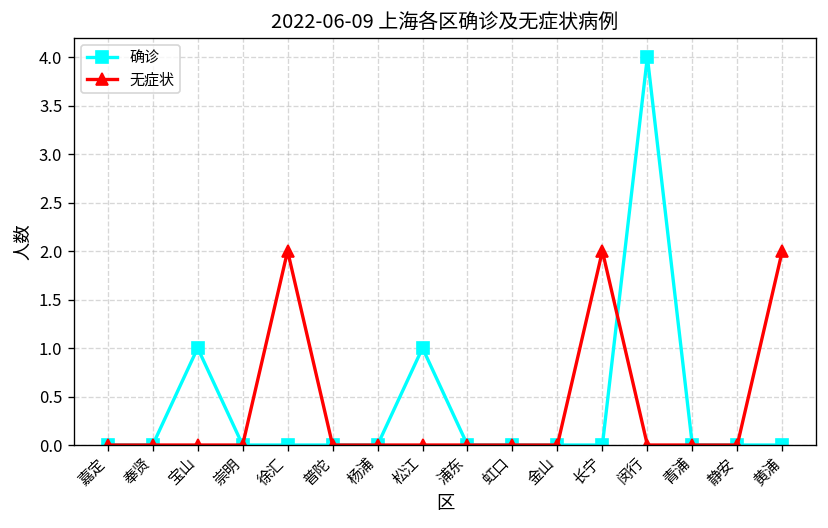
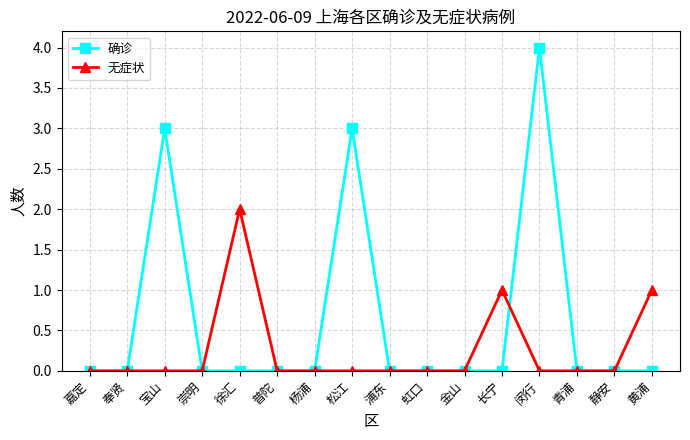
  {
    "确诊": {
-     "宝山": 1,
+     "宝山": 3,
      "徐汇": 0,
-     "松江": 1,
+     "松江": 3,
      "长宁": 0,
      "闵行": 4,
      "黄浦": 0
    },
    "无症状": {
      "宝山": 0,
      "徐汇": 2,
      "松江": 0,
-     "长宁": 2,
+     "长宁": 1,
      "闵行": 0,
-     "黄浦": 2
+     "黄浦": 1
    }
  }
